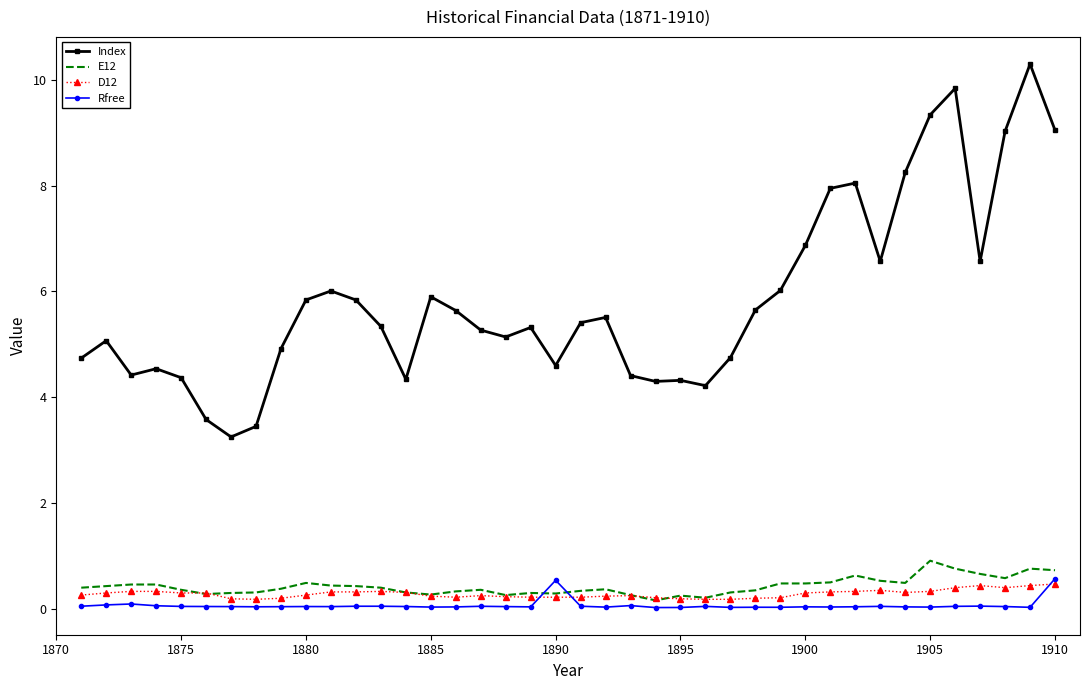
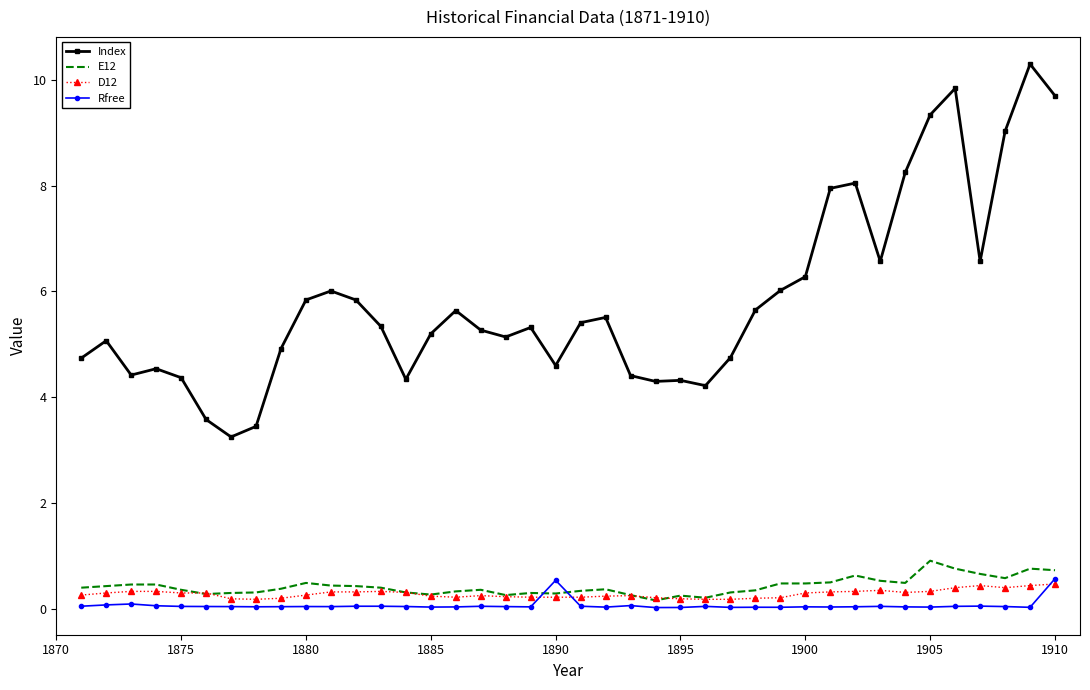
  {
    "Index": {
      "1875": 4.4,
      "1880": 5.8,
-     "1885": 5.9,
+     "1885": 5.2,
      "1890": 4.6,
      "1895": 4.3,
-     "1900": 6.9,
+     "1900": 6.3,
      "1905": 9.3,
-     "1910": 9.1
+     "1910": 9.7
    },
    "E12": {
      "1875": 0.4,
      "1880": 0.5,
      "1890": 0.3,
      "1895": 0.3,
      "1900": 0.5,
      "1905": 0.9,
      "1910": 0.7
    },
    "D12": {
      "1875": 0.3,
      "1880": 0.3,
      "1890": 0.2,
      "1895": 0.2,
      "1900": 0.3,
      "1905": 0.3,
      "1910": 0.5
    },
    "Rfree": {
      "1875": 0.0,
      "1880": 0.0,
      "1885": 0.0,
      "1890": 0.5,
      "1895": 0.0,
      "1900": 0.0,
      "1905": 0.0,
      "1910": 0.6
    }
  }
